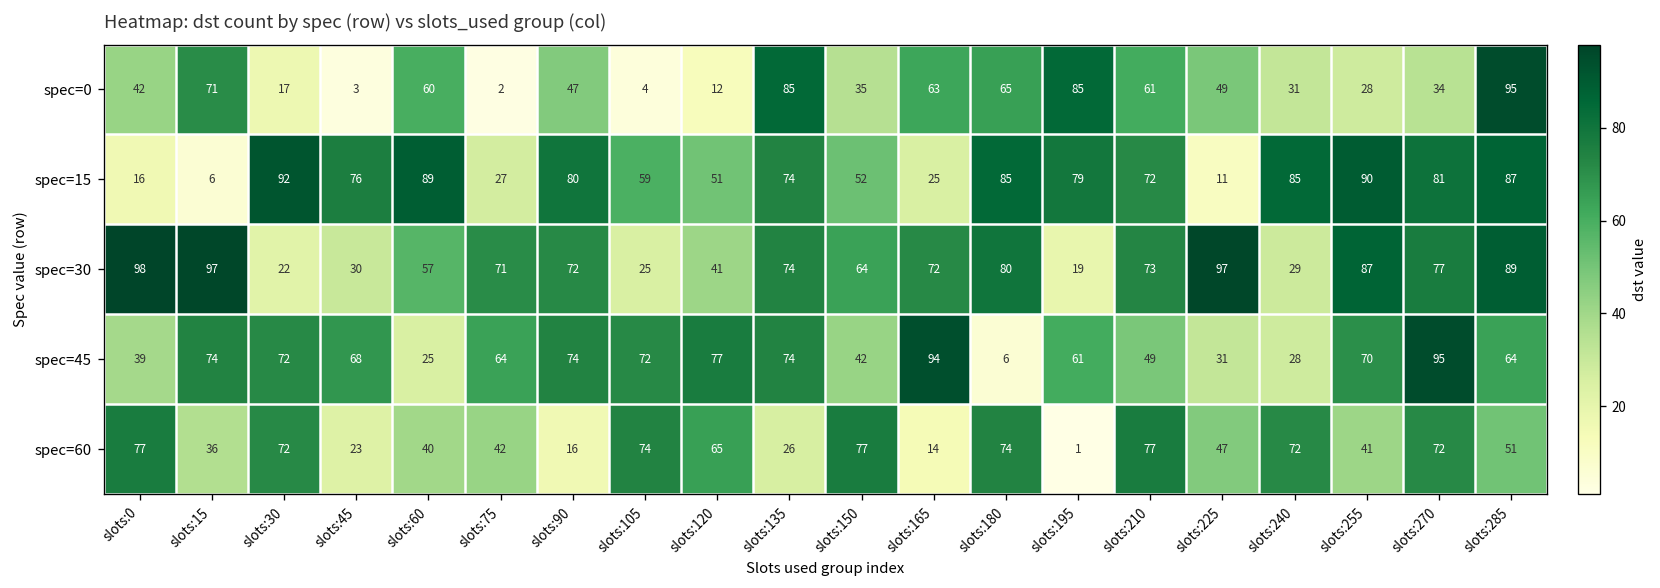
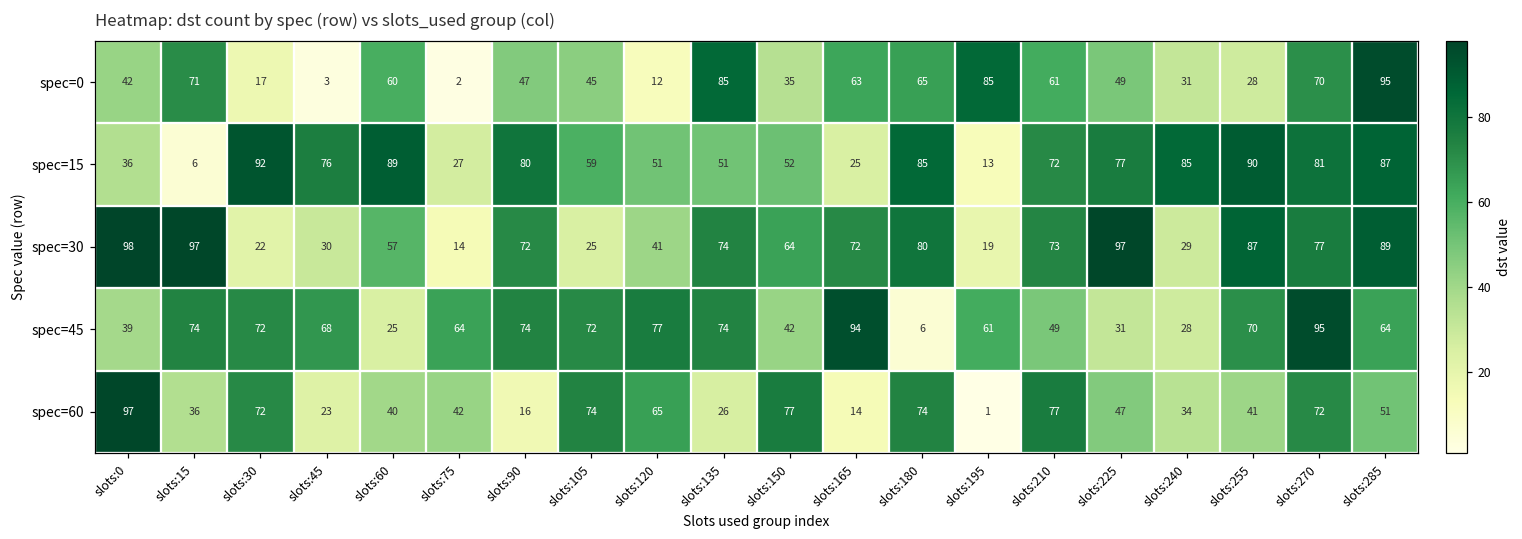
  {
    "spec=0": {
      "slots:0": 42,
      "slots:15": 71,
      "slots:30": 17,
      "slots:45": 3,
      "slots:60": 60,
      "slots:75": 2,
      "slots:90": 47,
-     "slots:105": 4,
+     "slots:105": 45,
      "slots:120": 12,
      "slots:135": 85,
      "slots:150": 35,
      "slots:165": 63,
      "slots:180": 65,
      "slots:195": 85,
      "slots:210": 61,
      "slots:225": 49,
      "slots:240": 31,
      "slots:255": 28,
-     "slots:270": 34,
+     "slots:270": 70,
      "slots:285": 95
    },
    "spec=15": {
-     "slots:0": 16,
+     "slots:0": 36,
      "slots:15": 6,
      "slots:30": 92,
      "slots:45": 76,
      "slots:60": 89,
      "slots:75": 27,
      "slots:90": 80,
      "slots:105": 59,
      "slots:120": 51,
-     "slots:135": 74,
+     "slots:135": 51,
      "slots:150": 52,
      "slots:165": 25,
      "slots:180": 85,
-     "slots:195": 79,
+     "slots:195": 13,
      "slots:210": 72,
-     "slots:225": 11,
+     "slots:225": 77,
      "slots:240": 85,
      "slots:255": 90,
      "slots:270": 81,
      "slots:285": 87
    },
    "spec=30": {
      "slots:0": 98,
      "slots:15": 97,
      "slots:30": 22,
      "slots:45": 30,
      "slots:60": 57,
-     "slots:75": 71,
+     "slots:75": 14,
      "slots:90": 72,
      "slots:105": 25,
      "slots:120": 41,
      "slots:135": 74,
      "slots:150": 64,
      "slots:165": 72,
      "slots:180": 80,
      "slots:195": 19,
      "slots:210": 73,
      "slots:225": 97,
      "slots:240": 29,
      "slots:255": 87,
      "slots:270": 77,
      "slots:285": 89
    },
    "spec=45": {
      "slots:0": 39,
      "slots:15": 74,
      "slots:30": 72,
      "slots:45": 68,
      "slots:60": 25,
      "slots:75": 64,
      "slots:90": 74,
      "slots:105": 72,
      "slots:120": 77,
      "slots:135": 74,
      "slots:150": 42,
      "slots:165": 94,
      "slots:180": 6,
      "slots:195": 61,
      "slots:210": 49,
      "slots:225": 31,
      "slots:240": 28,
      "slots:255": 70,
      "slots:270": 95,
      "slots:285": 64
    },
    "spec=60": {
-     "slots:0": 77,
+     "slots:0": 97,
      "slots:15": 36,
      "slots:30": 72,
      "slots:45": 23,
      "slots:60": 40,
      "slots:75": 42,
      "slots:90": 16,
      "slots:105": 74,
      "slots:120": 65,
      "slots:135": 26,
      "slots:150": 77,
      "slots:165": 14,
      "slots:180": 74,
      "slots:195": 1,
      "slots:210": 77,
      "slots:225": 47,
-     "slots:240": 72,
+     "slots:240": 34,
      "slots:255": 41,
      "slots:270": 72,
      "slots:285": 51
    }
  }
